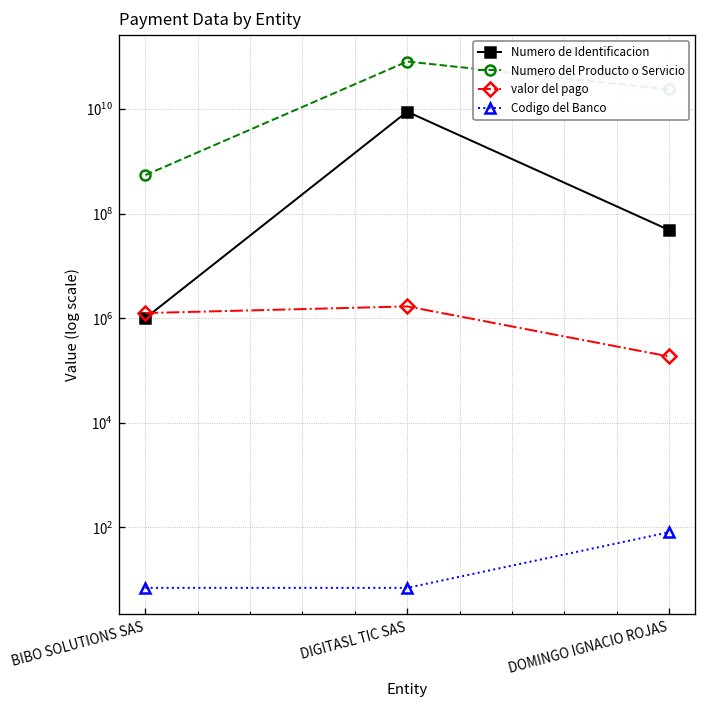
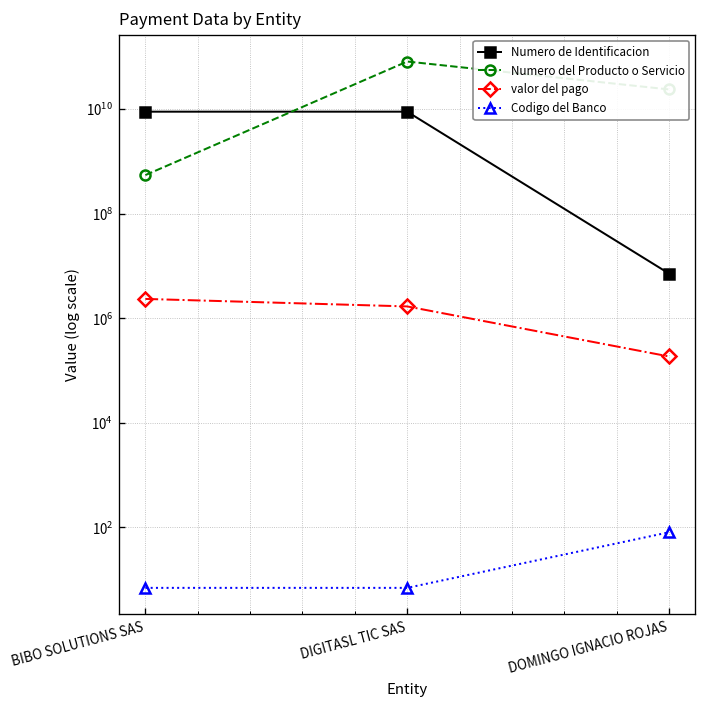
  {
    "Numero de Identificacion": {
-     "BIBO SOLUTIONS SAS": 1000000,
+     "BIBO SOLUTIONS SAS": 9000000000,
      "DIGITASL TIC SAS": 9000000000,
-     "DOMINGO IGNACIO ROJAS": 50000000
+     "DOMINGO IGNACIO ROJAS": 7000000
    },
    "Numero del Producto o Servicio": {
      "BIBO SOLUTIONS SAS": 600000000,
      "DIGITASL TIC SAS": 80000000000
    },
    "valor del pago": {
-     "BIBO SOLUTIONS SAS": 1300000,
+     "BIBO SOLUTIONS SAS": 2000000,
      "DIGITASL TIC SAS": 1700000,
      "DOMINGO IGNACIO ROJAS": 190000
    },
    "Codigo del Banco": {
      "BIBO SOLUTIONS SAS": 7,
      "DIGITASL TIC SAS": 7,
      "DOMINGO IGNACIO ROJAS": 80
    }
  }
